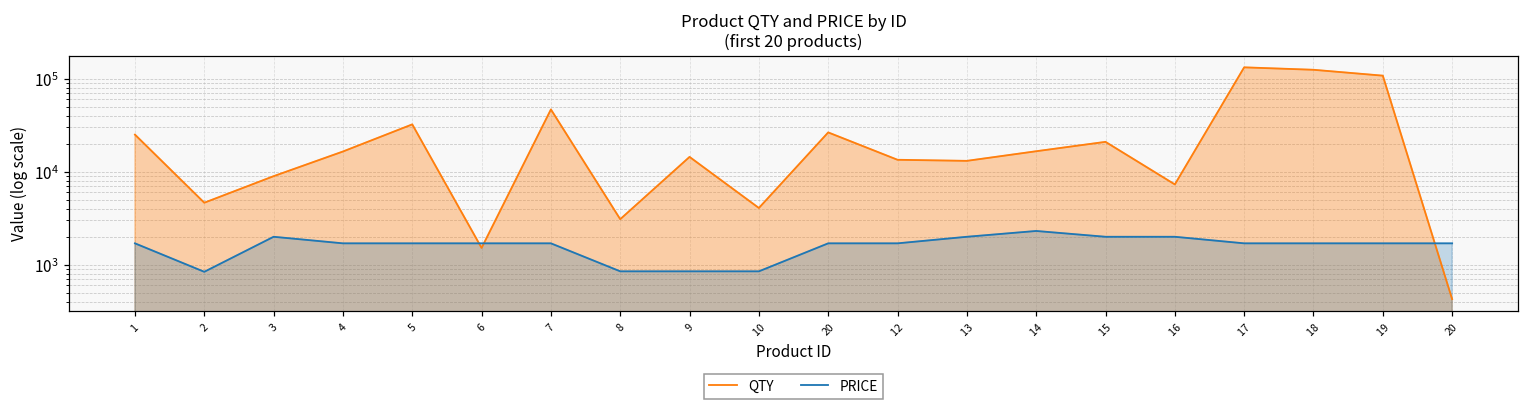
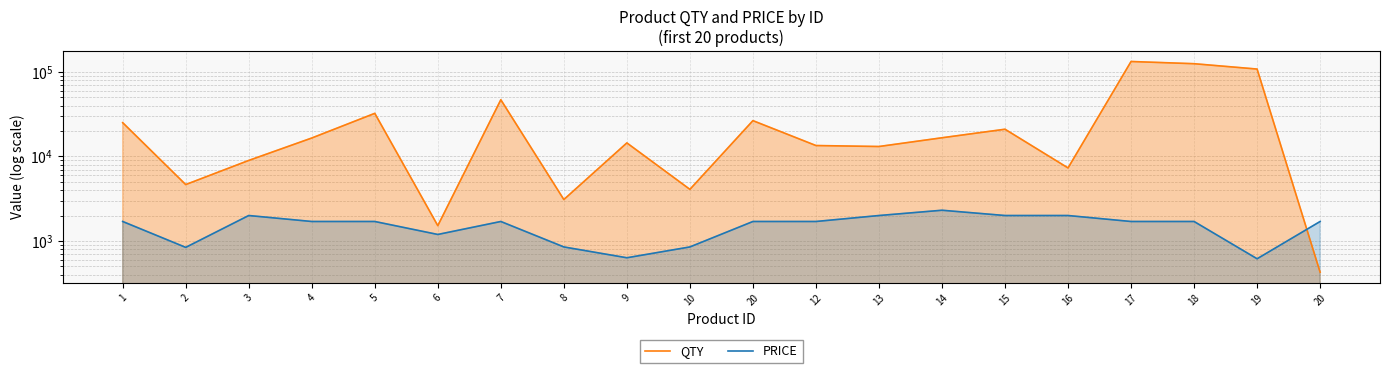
  {
    "QTY": {
      "1": 25000,
      "2": 5000,
      "3": 9000,
      "4": 17000,
      "5": 32000,
      "6": 1500,
      "7": 50000,
      "8": 3100,
      "9": 14000,
      "10": 4000,
      "12": 13000,
      "13": 13000,
      "14": 17000,
      "15": 21000,
      "16": 7000,
      "17": 130000,
      "18": 120000,
      "19": 110000
    },
    "PRICE": {
      "1": 1700,
      "2": 800,
      "3": 2000,
      "4": 1700,
      "5": 1700,
-     "6": 1700,
+     "6": 1200,
      "7": 1700,
      "8": 900,
-     "9": 900,
+     "9": 600,
      "10": 900,
      "12": 1700,
      "13": 2000,
      "14": 2300,
      "15": 2000,
      "16": 2000,
      "17": 1700,
      "18": 1700,
-     "19": 1700
+     "19": 600
    }
  }
